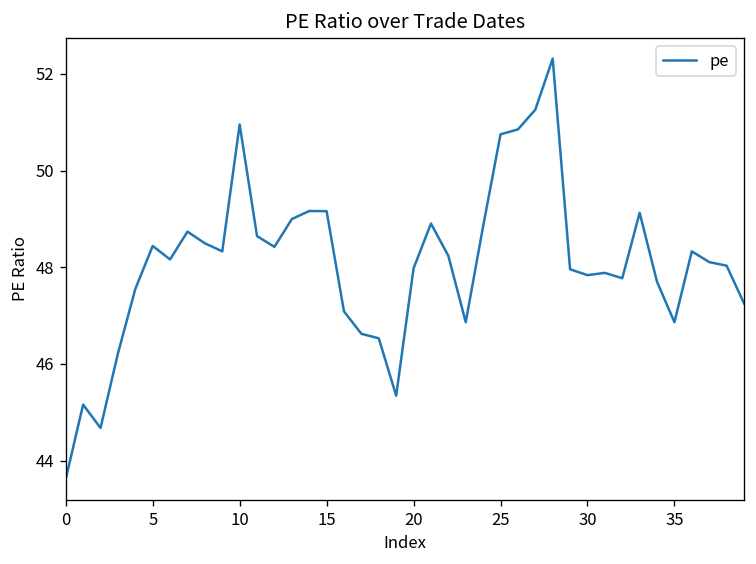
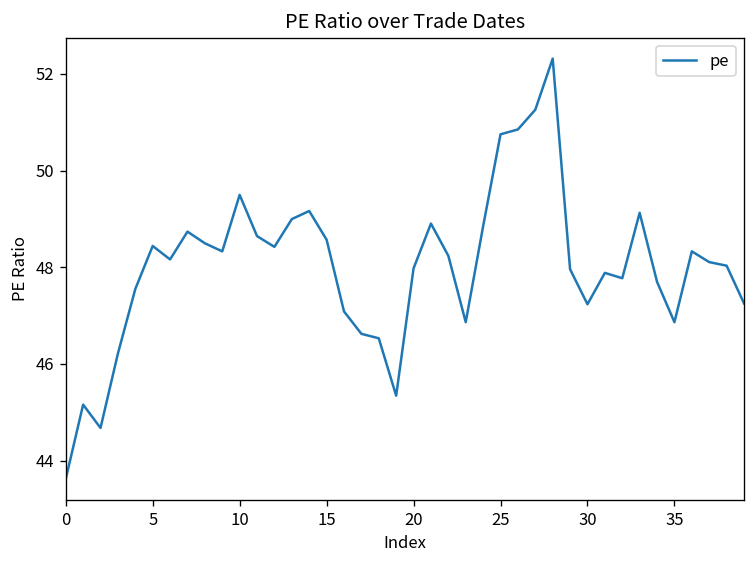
  {
    "0": 43.6,
    "5": 48.4,
-   "10": 51.0,
-   "15": 49.2,
+   "10": 49.5,
+   "15": 48.6,
    "20": 48.0,
    "25": 50.7,
-   "30": 47.8,
+   "30": 47.2,
    "35": 46.9
  }
